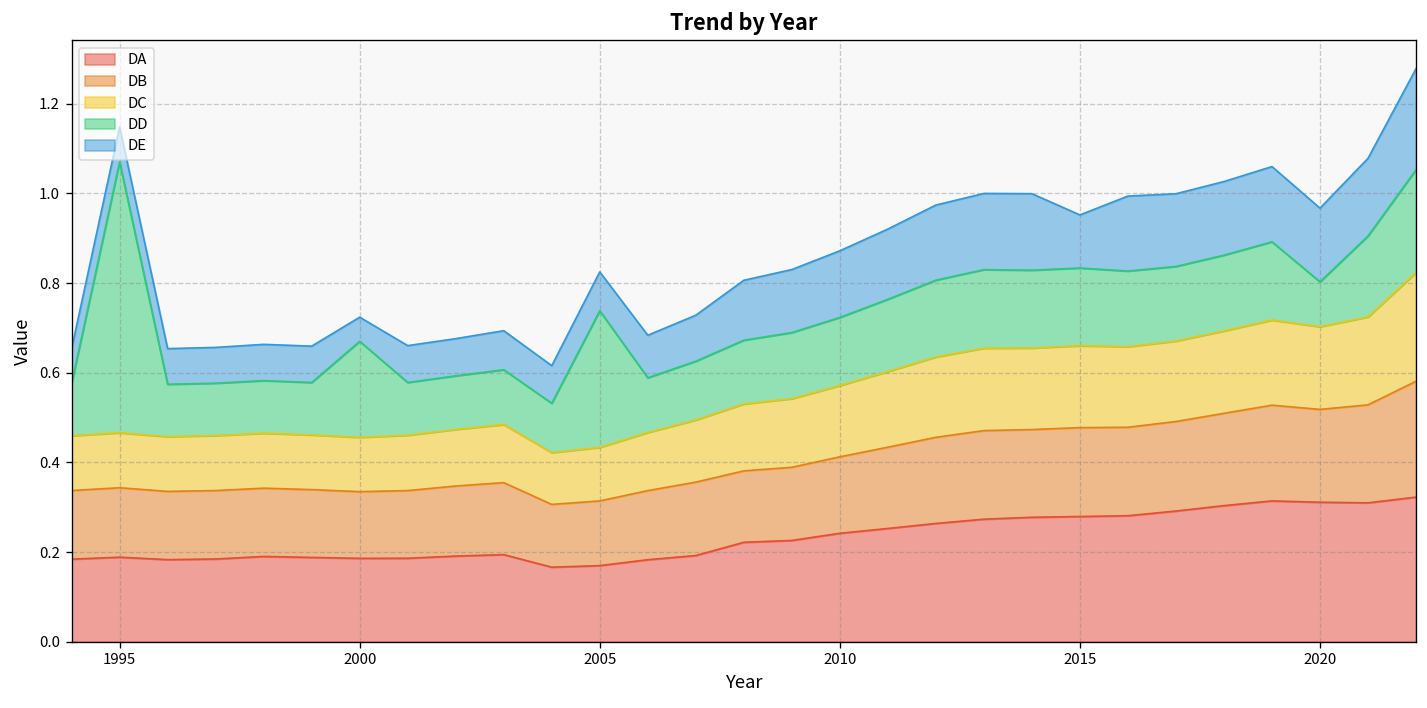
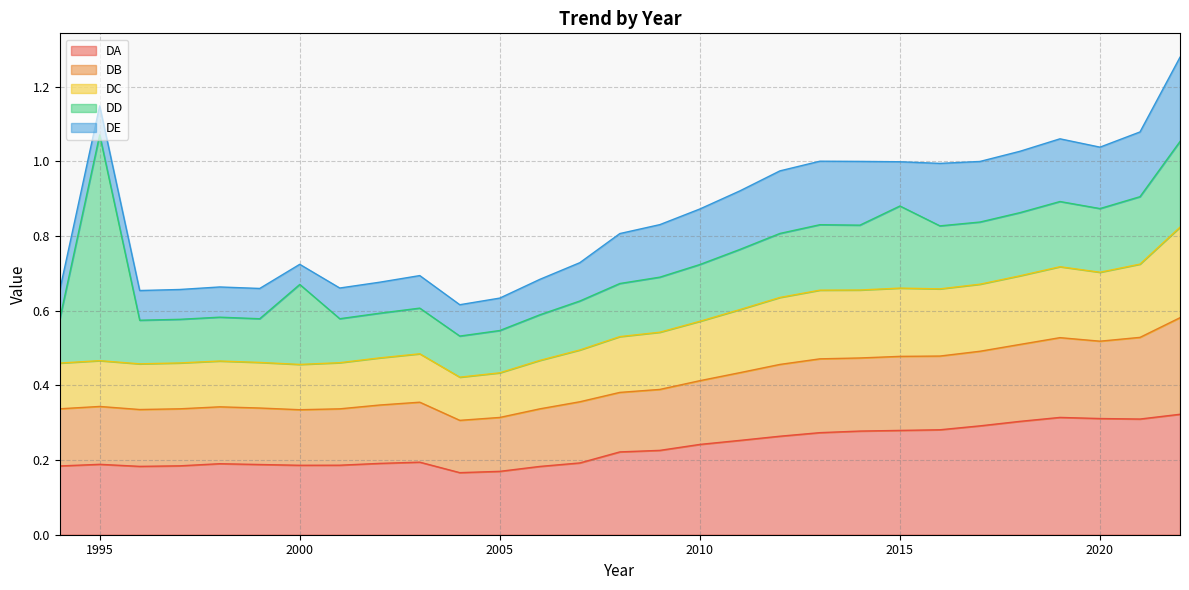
  {
    "DD": {
      "2000": 0.21,
-     "2005": 0.30,
+     "2005": 0.11,
      "2010": 0.15,
-     "2015": 0.17,
-     "2020": 0.10
+     "2015": 0.22,
+     "2020": 0.17
    },
    "DE": {
      "2000": 0.05,
      "2005": 0.09,
      "2010": 0.15,
      "2015": 0.12,
      "2020": 0.16
    }
  }
